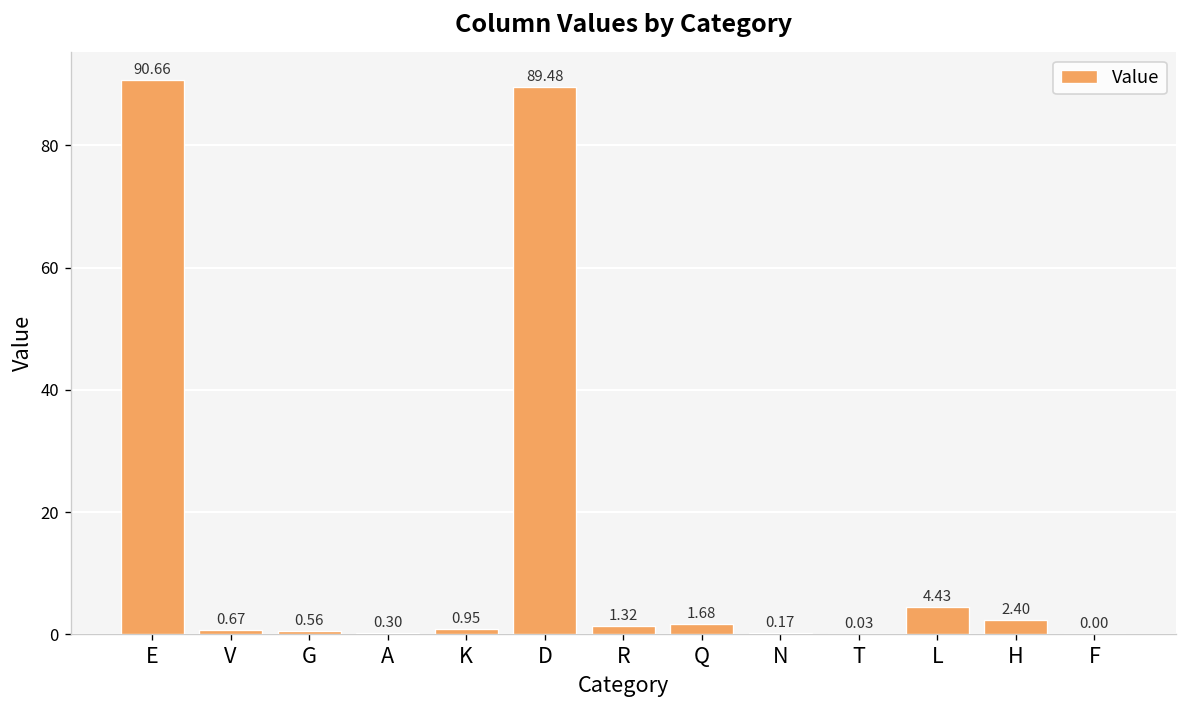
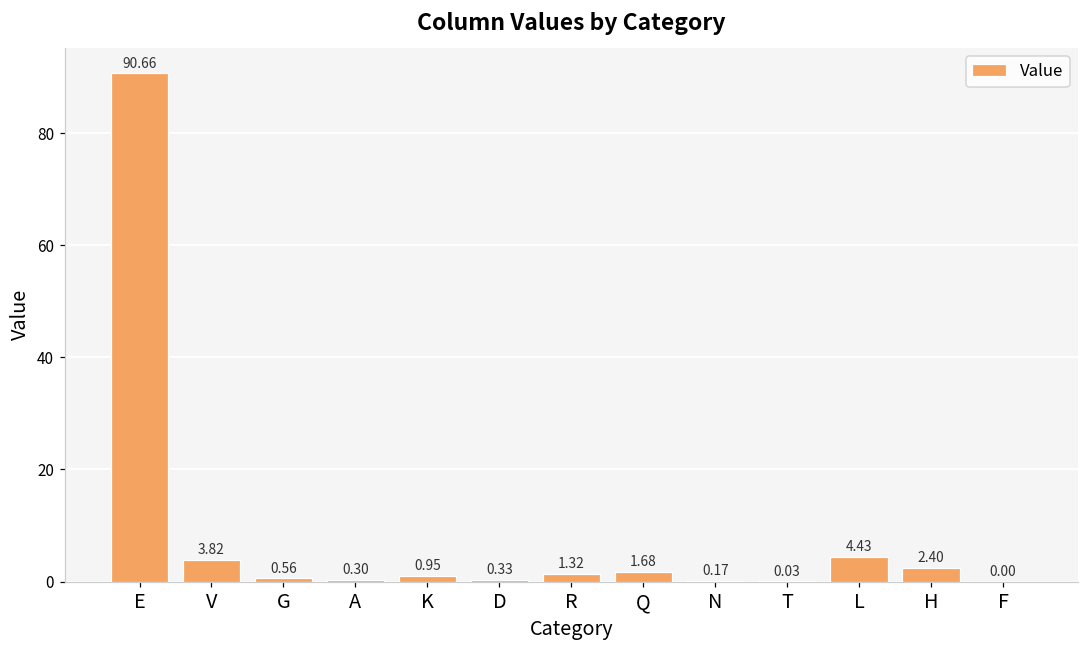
  {
    "E": 90.66,
-   "V": 0.67,
+   "V": 3.82,
    "G": 0.56,
    "A": 0.30,
    "K": 0.95,
-   "D": 89.48,
+   "D": 0.33,
    "R": 1.32,
    "Q": 1.68,
    "N": 0.17,
    "T": 0.03,
    "L": 4.43,
    "H": 2.40,
    "F": 0.00
  }
